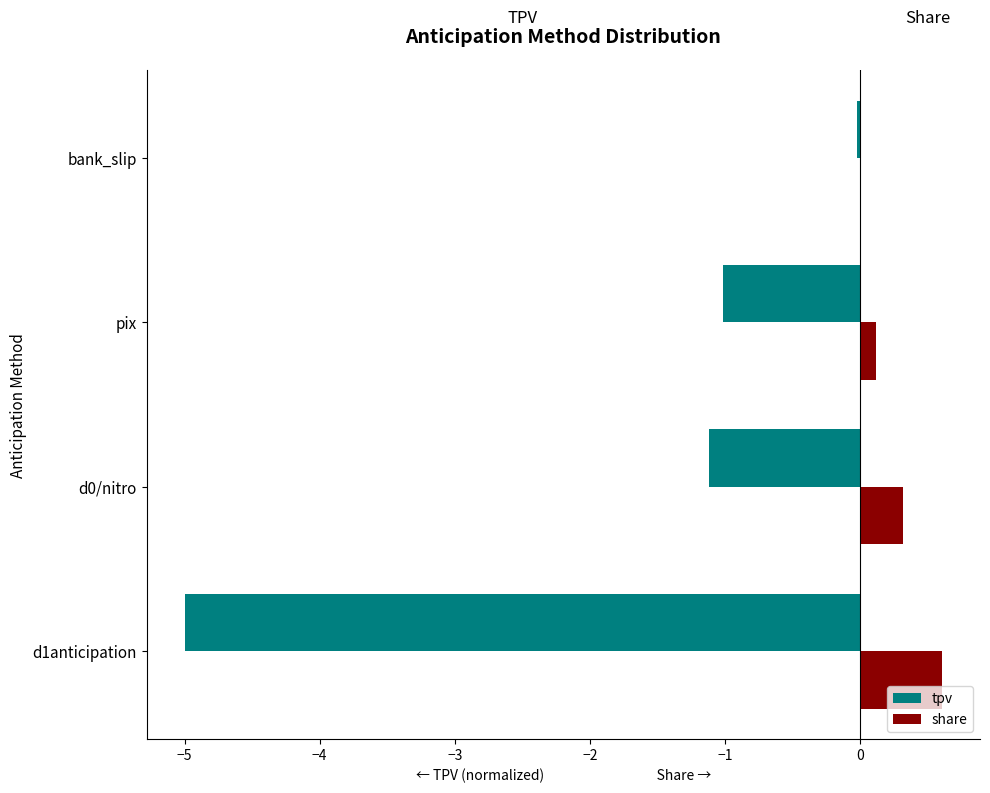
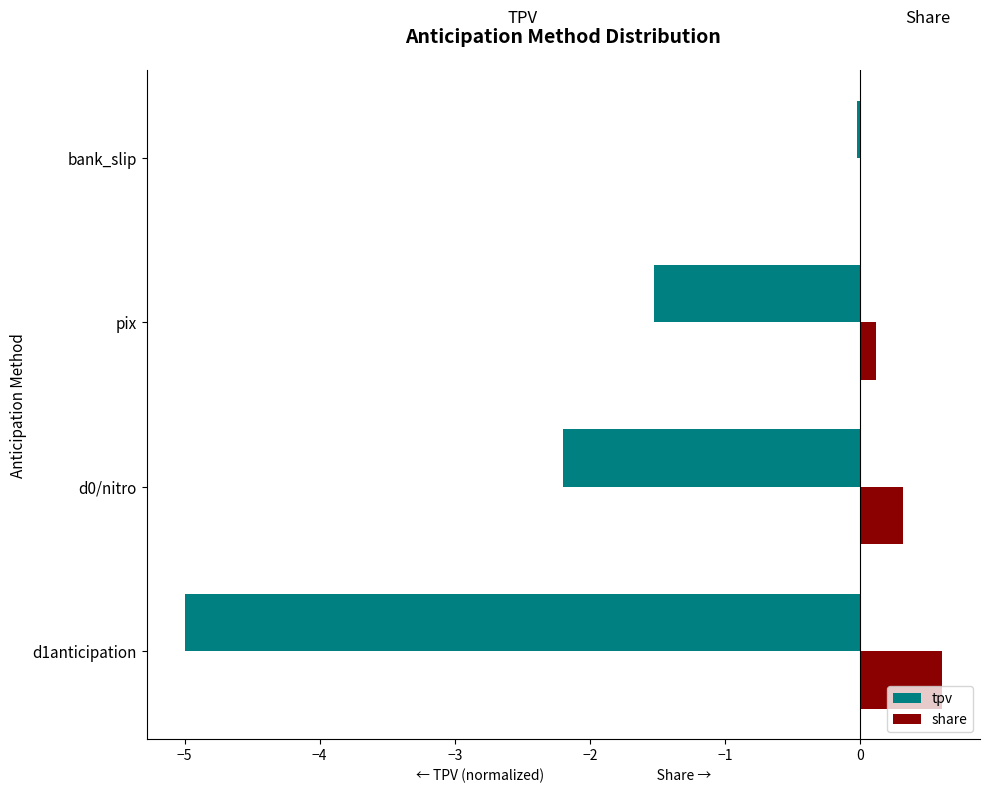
  {
    "tpv": {
      "bank_slip": -0.02,
-     "pix": -1.02,
-     "d0/nitro": -1.12,
+     "pix": -1.53,
+     "d0/nitro": -2.20,
      "d1anticipation": -5.00
    },
    "share": {
      "pix": 0.11,
      "d0/nitro": 0.32,
      "d1anticipation": 0.61
    }
  }
